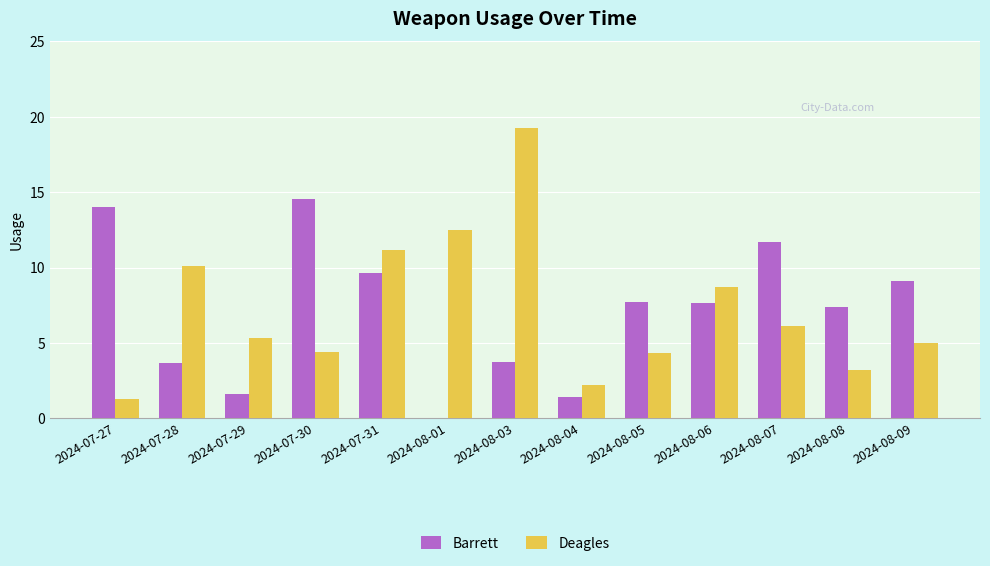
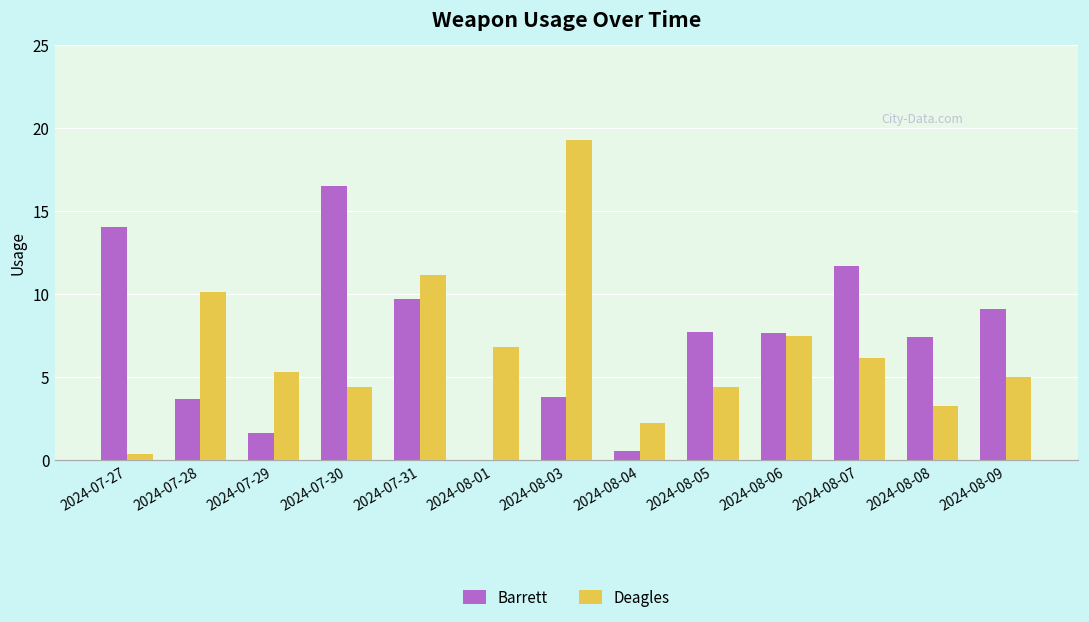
  {
    "Barrett": {
      "2024-07-27": 14.0,
      "2024-07-28": 3.7,
      "2024-07-29": 1.6,
-     "2024-07-30": 14.5,
+     "2024-07-30": 16.5,
      "2024-07-31": 9.7,
      "2024-08-01": 0.0,
      "2024-08-03": 3.8,
-     "2024-08-04": 1.4,
+     "2024-08-04": 0.5,
      "2024-08-05": 7.7,
      "2024-08-06": 7.6,
      "2024-08-07": 11.7,
      "2024-08-08": 7.4,
      "2024-08-09": 9.1
    },
    "Deagles": {
-     "2024-07-27": 1.3,
+     "2024-07-27": 0.3,
      "2024-07-28": 10.1,
      "2024-07-29": 5.3,
      "2024-07-30": 4.4,
      "2024-07-31": 11.1,
-     "2024-08-01": 12.5,
+     "2024-08-01": 6.8,
      "2024-08-03": 19.3,
      "2024-08-04": 2.2,
      "2024-08-05": 4.4,
-     "2024-08-06": 8.7,
+     "2024-08-06": 7.4,
      "2024-08-07": 6.1,
      "2024-08-08": 3.2,
      "2024-08-09": 5.0
    }
  }
